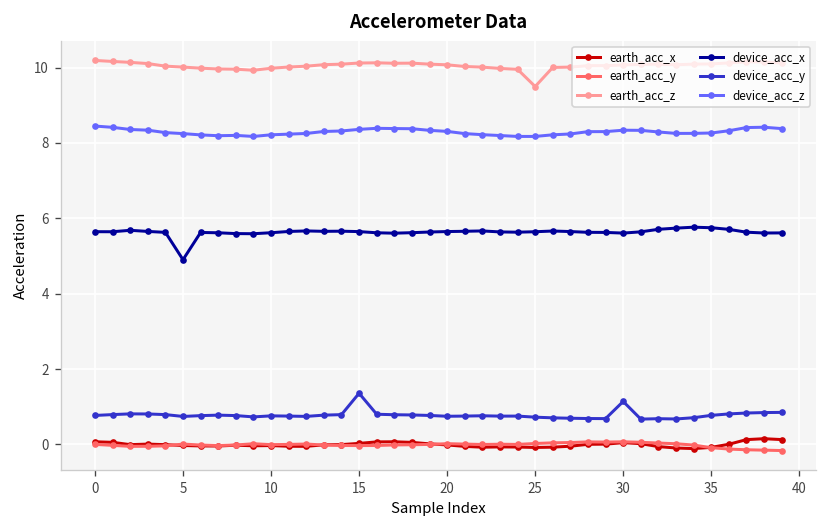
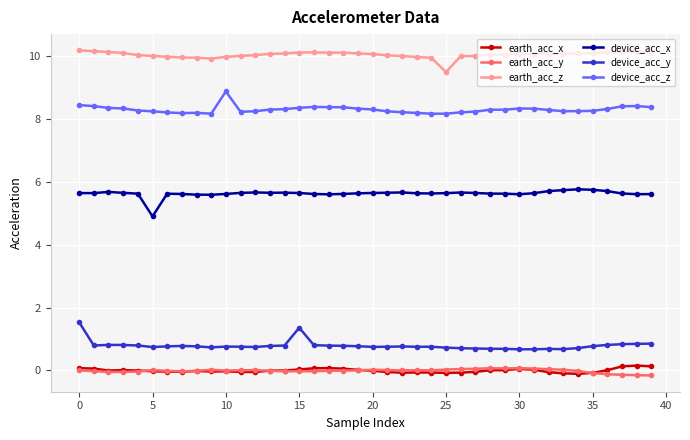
  {
    "earth_acc_x": {
      "25": -0.1
    },
    "earth_acc_y": {
      "25": 0.0
    },
    "earth_acc_z": {
      "0": 10.2,
      "5": 10.0,
      "10": 10.0,
      "15": 10.1,
      "20": 10.1,
      "25": 9.5
    },
    "device_acc_x": {
      "0": 5.6,
      "5": 4.9,
      "10": 5.6,
      "15": 5.6,
      "20": 5.6,
      "25": 5.6,
      "30": 5.6,
      "35": 5.8
    },
    "device_acc_y": {
-     "0": 0.8,
+     "0": 1.5,
      "5": 0.7,
      "10": 0.8,
      "15": 1.4,
      "20": 0.7,
      "25": 0.7,
-     "30": 1.1,
+     "30": 0.7,
      "35": 0.8
    },
    "device_acc_z": {
      "0": 8.4,
      "5": 8.2,
-     "10": 8.2,
+     "10": 8.9,
      "15": 8.4,
      "20": 8.3,
      "25": 8.2,
      "30": 8.3,
      "35": 8.3
    }
  }
